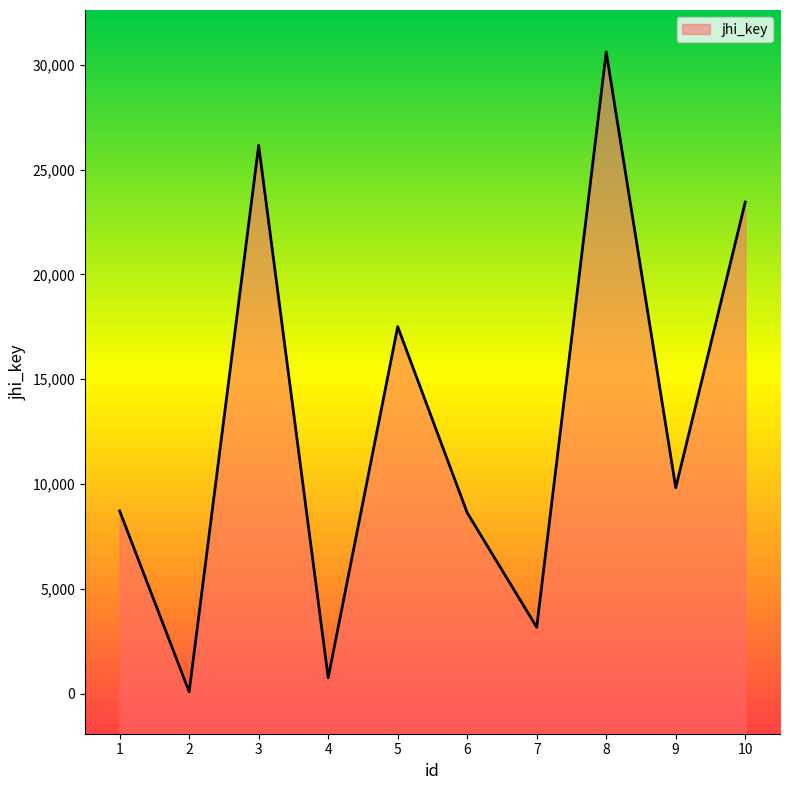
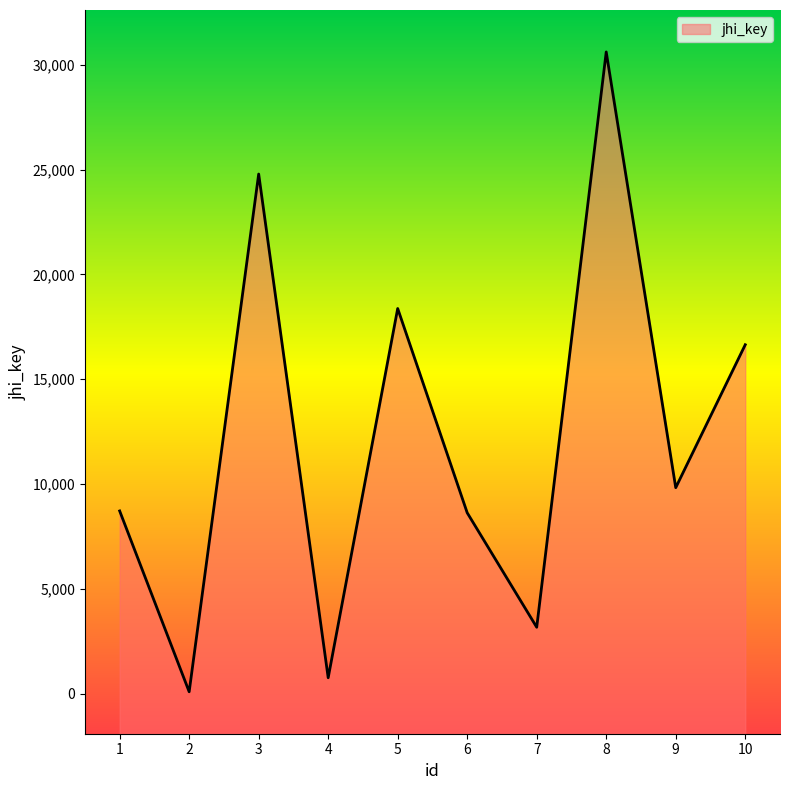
  {
    "1": "8,700",
    "2": "100",
-   "3": "26,200",
+   "3": "24,800",
    "4": "800",
-   "5": "17,500",
+   "5": "18,400",
    "6": "8,600",
    "7": "3,200",
    "8": "30,600",
    "9": "9,800",
-   "10": "23,400"
+   "10": "16,600"
  }
